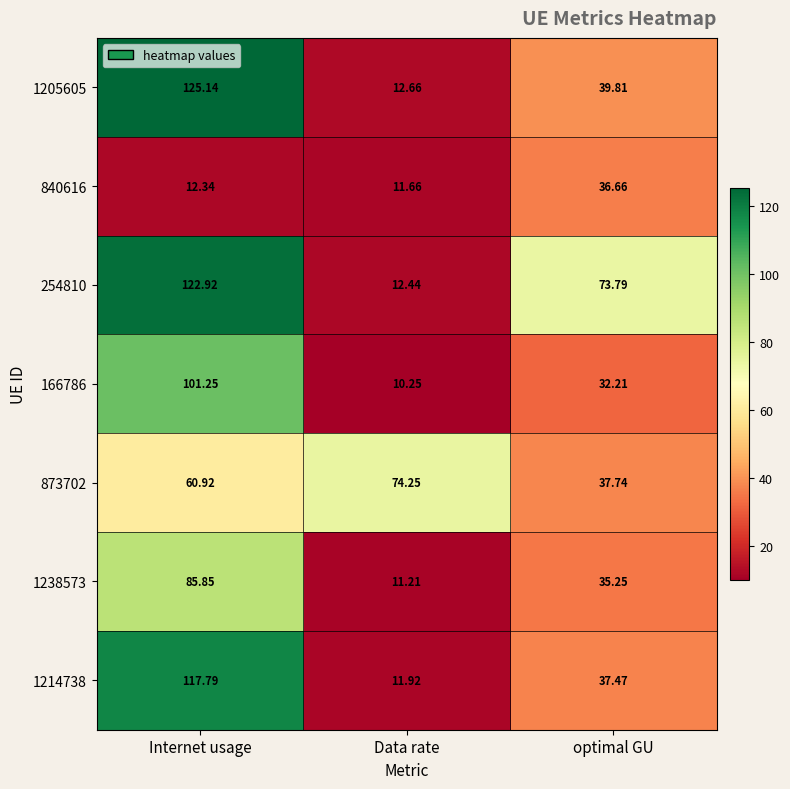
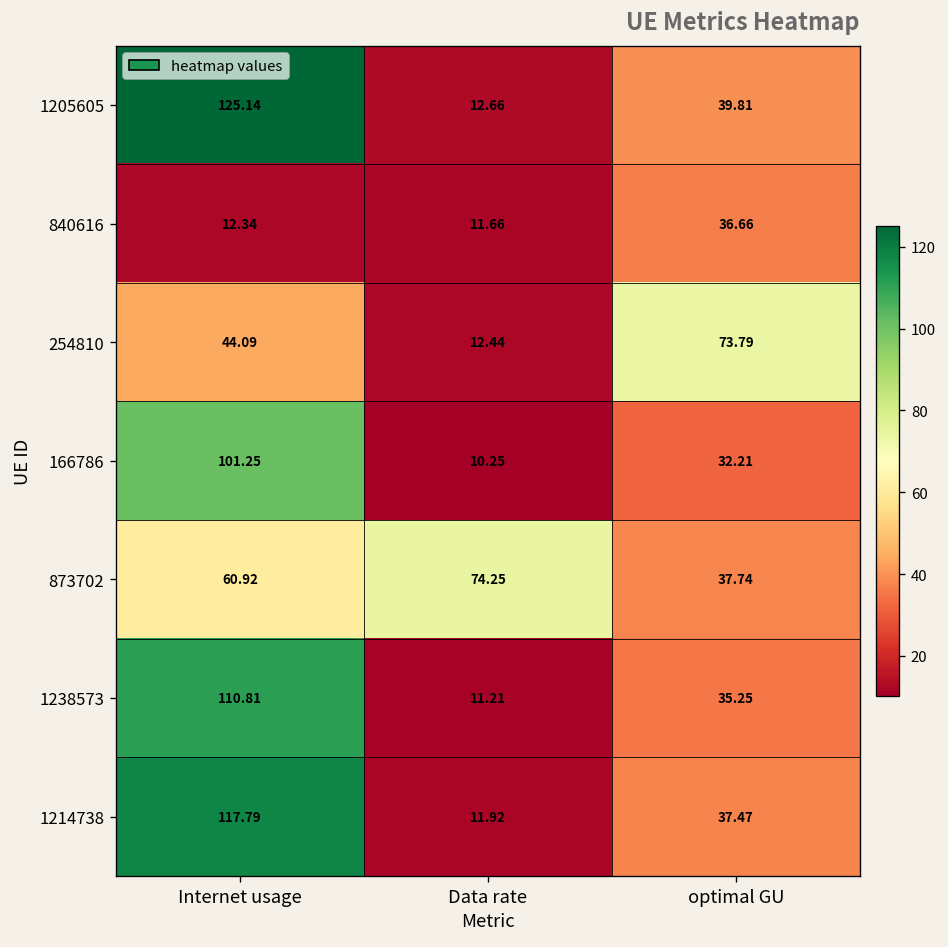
  {
    "1205605": {
      "Internet usage": 125.14,
      "Data rate": 12.66,
      "optimal GU": 39.81
    },
    "840616": {
      "Internet usage": 12.34,
      "Data rate": 11.66,
      "optimal GU": 36.66
    },
    "254810": {
-     "Internet usage": 122.92,
+     "Internet usage": 44.09,
      "Data rate": 12.44,
      "optimal GU": 73.79
    },
    "166786": {
      "Internet usage": 101.25,
      "Data rate": 10.25,
      "optimal GU": 32.21
    },
    "873702": {
      "Internet usage": 60.92,
      "Data rate": 74.25,
      "optimal GU": 37.74
    },
    "1238573": {
-     "Internet usage": 85.85,
+     "Internet usage": 110.81,
      "Data rate": 11.21,
      "optimal GU": 35.25
    },
    "1214738": {
      "Internet usage": 117.79,
      "Data rate": 11.92,
      "optimal GU": 37.47
    }
  }
